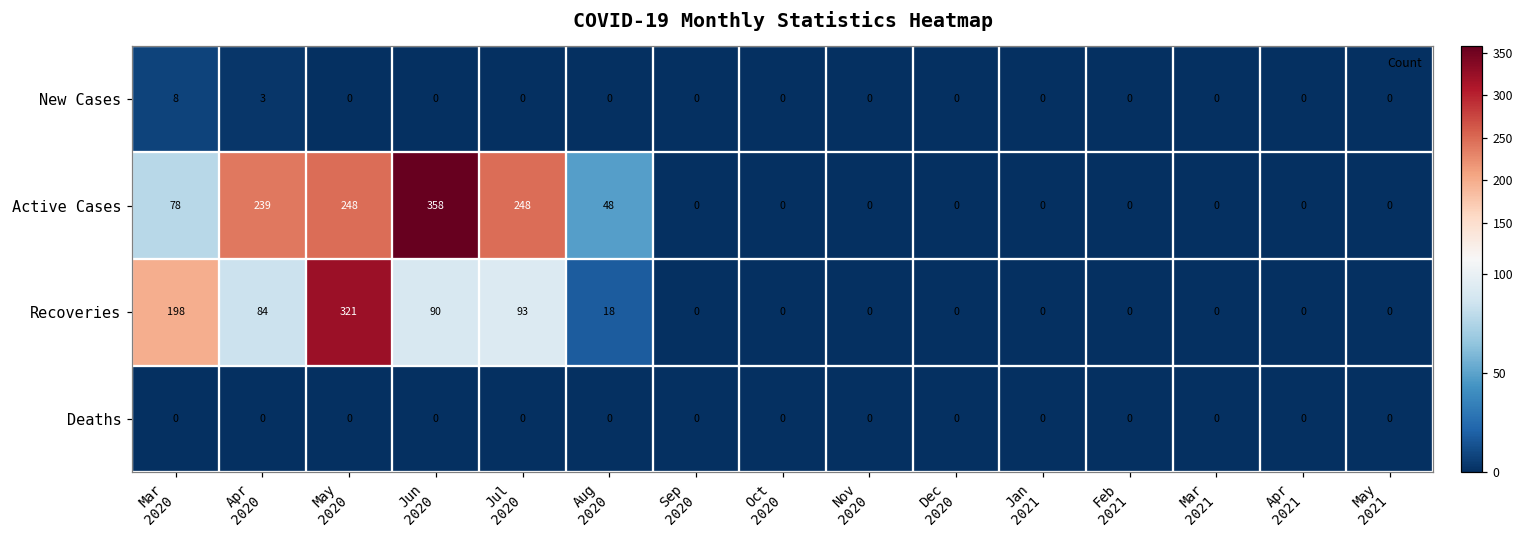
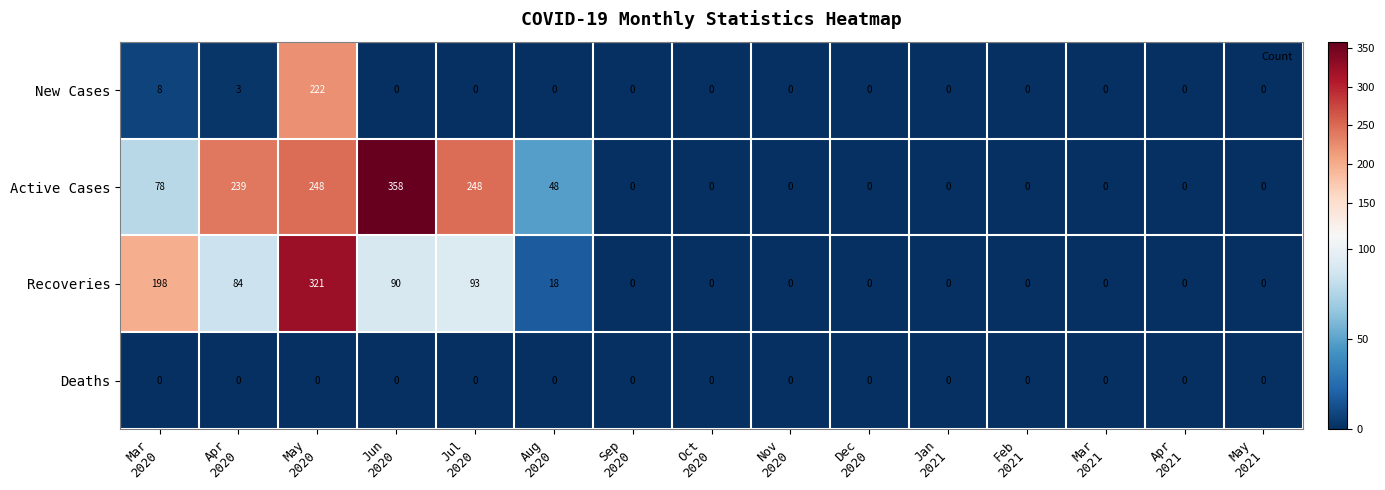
  {
    "New Cases": {
      "Mar 2020": 8,
      "Apr 2020": 3,
-     "May 2020": 0,
+     "May 2020": 222,
      "Jun 2020": 0,
      "Jul 2020": 0,
      "Aug 2020": 0,
      "Sep 2020": 0,
      "Oct 2020": 0,
      "Nov 2020": 0,
      "Dec 2020": 0,
      "Jan 2021": 0,
      "Feb 2021": 0,
      "Mar 2021": 0,
      "Apr 2021": 0,
      "May 2021": 0
    },
    "Active Cases": {
      "Mar 2020": 78,
      "Apr 2020": 239,
      "May 2020": 248,
      "Jun 2020": 358,
      "Jul 2020": 248,
      "Aug 2020": 48,
      "Sep 2020": 0,
      "Oct 2020": 0,
      "Nov 2020": 0,
      "Dec 2020": 0,
      "Jan 2021": 0,
      "Feb 2021": 0,
      "Mar 2021": 0,
      "Apr 2021": 0,
      "May 2021": 0
    },
    "Recoveries": {
      "Mar 2020": 198,
      "Apr 2020": 84,
      "May 2020": 321,
      "Jun 2020": 90,
      "Jul 2020": 93,
      "Aug 2020": 18,
      "Sep 2020": 0,
      "Oct 2020": 0,
      "Nov 2020": 0,
      "Dec 2020": 0,
      "Jan 2021": 0,
      "Feb 2021": 0,
      "Mar 2021": 0,
      "Apr 2021": 0,
      "May 2021": 0
    },
    "Deaths": {
      "Mar 2020": 0,
      "Apr 2020": 0,
      "May 2020": 0,
      "Jun 2020": 0,
      "Jul 2020": 0,
      "Aug 2020": 0,
      "Sep 2020": 0,
      "Oct 2020": 0,
      "Nov 2020": 0,
      "Dec 2020": 0,
      "Jan 2021": 0,
      "Feb 2021": 0,
      "Mar 2021": 0,
      "Apr 2021": 0,
      "May 2021": 0
    }
  }
